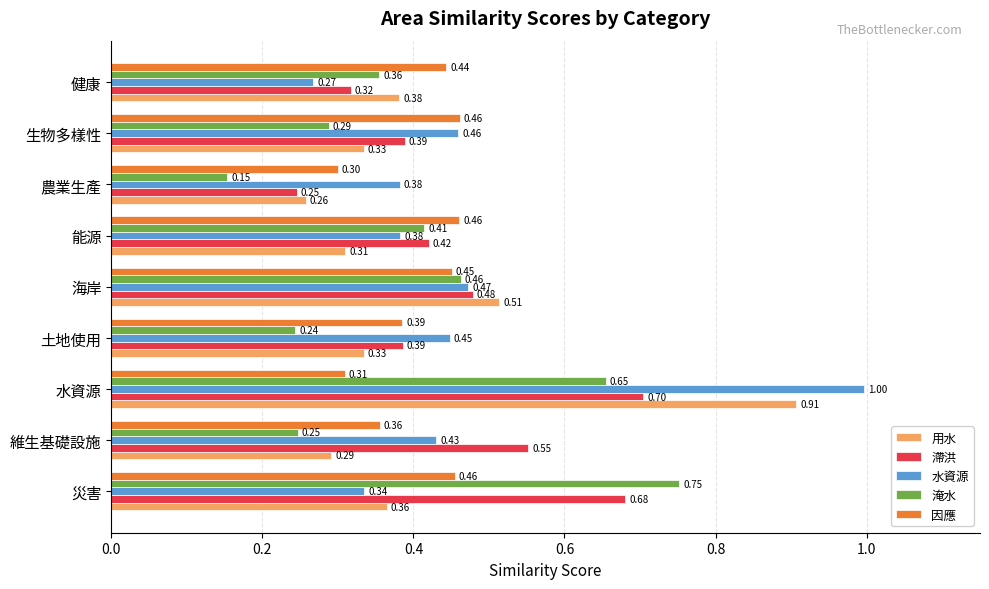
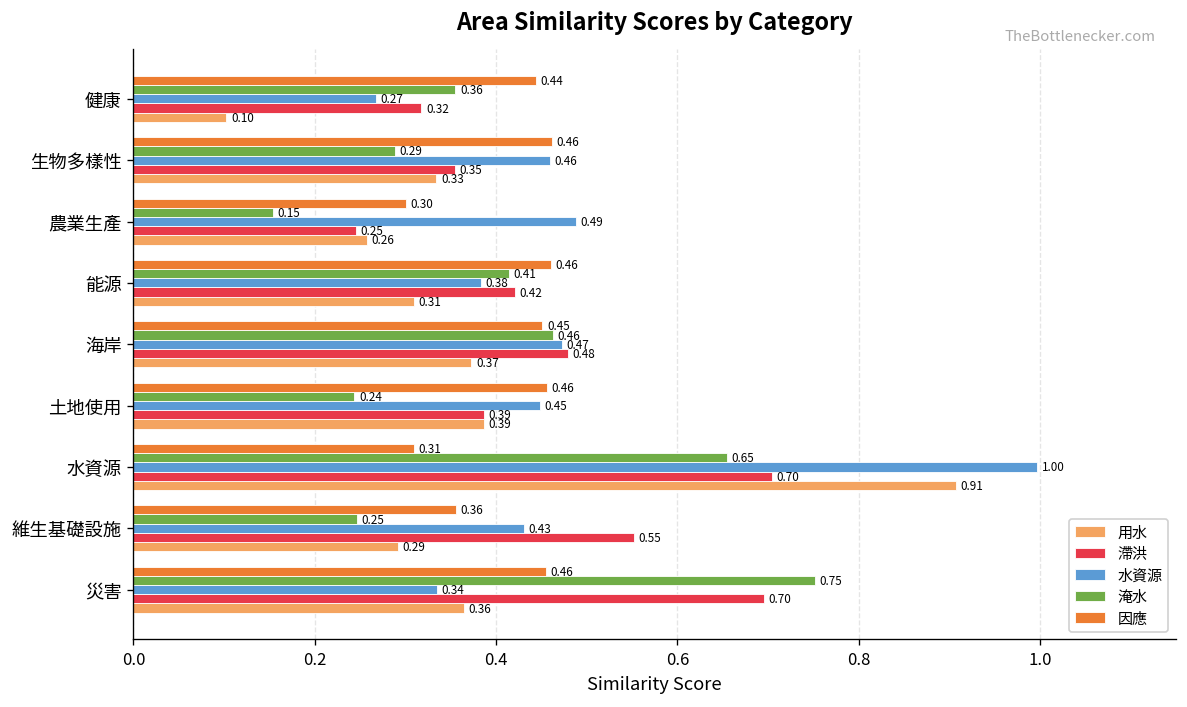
  {
    "用水": {
-     "健康": 0.38,
+     "健康": 0.10,
      "生物多樣性": 0.33,
      "農業生產": 0.26,
      "能源": 0.31,
-     "海岸": 0.51,
-     "土地使用": 0.33,
+     "海岸": 0.37,
+     "土地使用": 0.39,
      "水資源": 0.91,
      "維生基礎設施": 0.29,
      "災害": 0.36
    },
    "滯洪": {
      "健康": 0.32,
-     "生物多樣性": 0.39,
+     "生物多樣性": 0.35,
      "農業生產": 0.25,
      "能源": 0.42,
      "土地使用": 0.39,
      "水資源": 0.70,
      "維生基礎設施": 0.55,
-     "災害": 0.68
+     "災害": 0.70
    },
    "水資源": {
      "健康": 0.27,
      "生物多樣性": 0.46,
-     "農業生產": 0.38,
+     "農業生產": 0.49,
      "能源": 0.38,
      "土地使用": 0.45,
      "水資源": 1.00,
      "維生基礎設施": 0.43,
      "災害": 0.34
    },
    "淹水": {
      "健康": 0.36,
      "生物多樣性": 0.29,
      "農業生產": 0.15,
      "能源": 0.41,
      "海岸": 0.46,
      "土地使用": 0.24,
      "水資源": 0.65,
      "維生基礎設施": 0.25,
      "災害": 0.75
    },
    "因應": {
      "健康": 0.44,
      "生物多樣性": 0.46,
      "農業生產": 0.30,
      "能源": 0.46,
      "海岸": 0.45,
-     "土地使用": 0.39,
+     "土地使用": 0.46,
      "水資源": 0.31,
      "維生基礎設施": 0.36,
      "災害": 0.46
    }
  }
